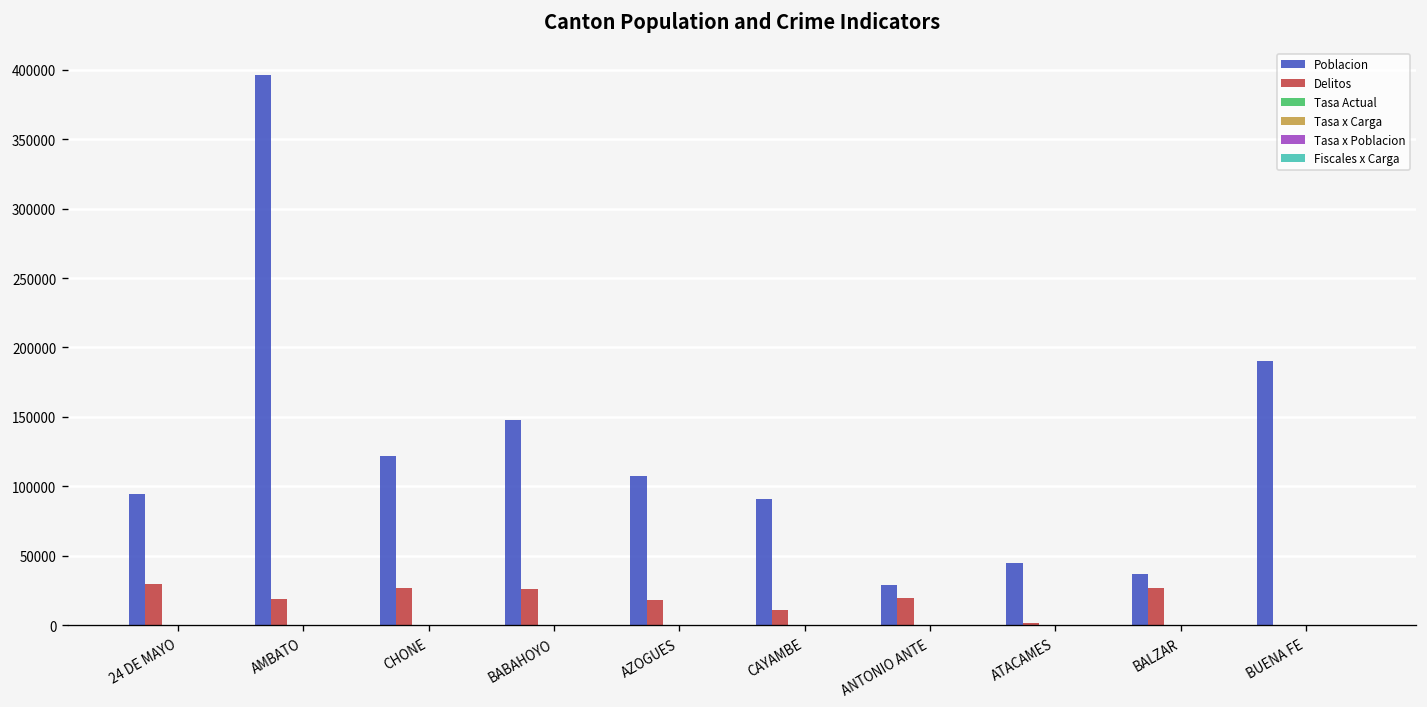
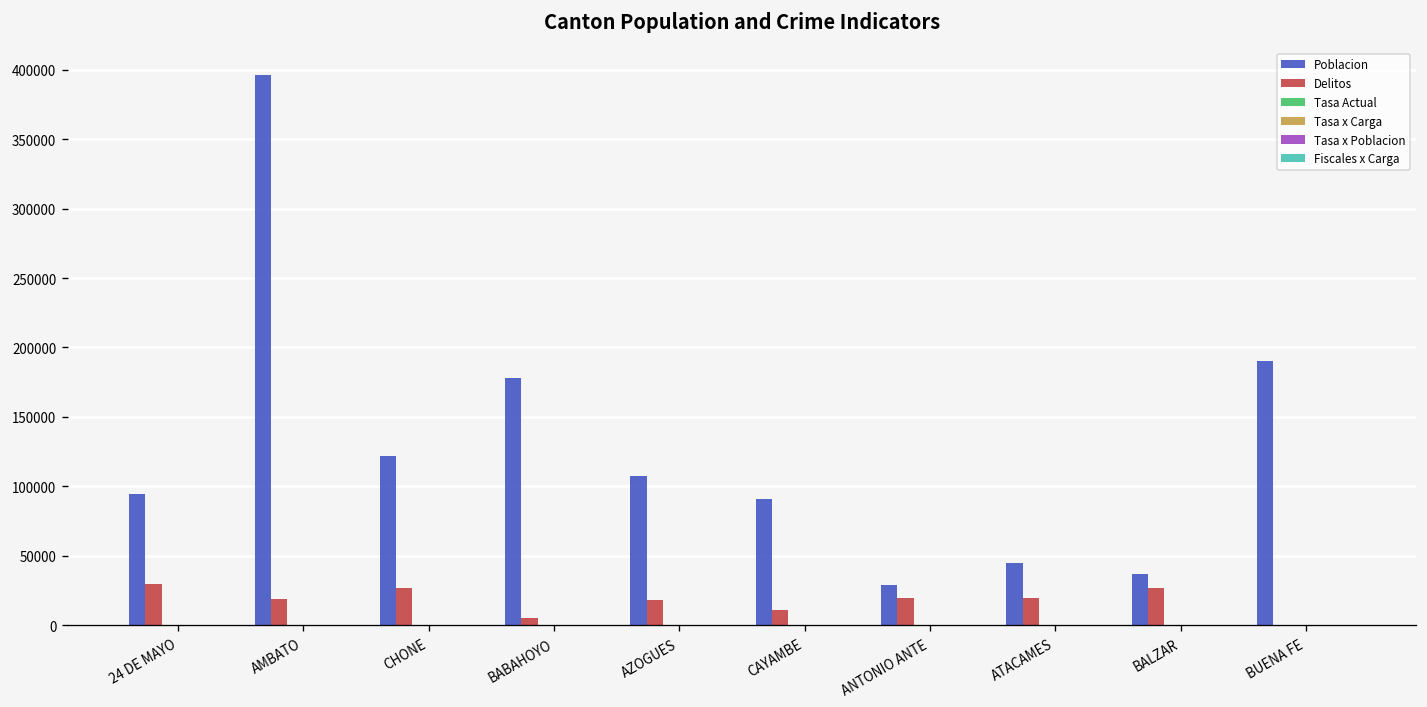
  {
    "Poblacion": {
      "24 DE MAYO": 94000,
      "AMBATO": 396000,
      "CHONE": 122000,
-     "BABAHOYO": 148000,
+     "BABAHOYO": 178000,
      "AZOGUES": 108000,
      "CAYAMBE": 91000,
      "ANTONIO ANTE": 29000,
      "ATACAMES": 45000,
      "BALZAR": 37000,
      "BUENA FE": 191000
    },
    "Delitos": {
      "24 DE MAYO": 30000,
      "AMBATO": 19000,
      "CHONE": 27000,
-     "BABAHOYO": 26000,
+     "BABAHOYO": 5000,
      "AZOGUES": 18000,
      "CAYAMBE": 11000,
      "ANTONIO ANTE": 20000,
-     "ATACAMES": 2000,
+     "ATACAMES": 20000,
      "BALZAR": 27000,
      "BUENA FE": 0
    },
    "Tasa Actual": {
      "24 DE MAYO": 0
    }
  }
